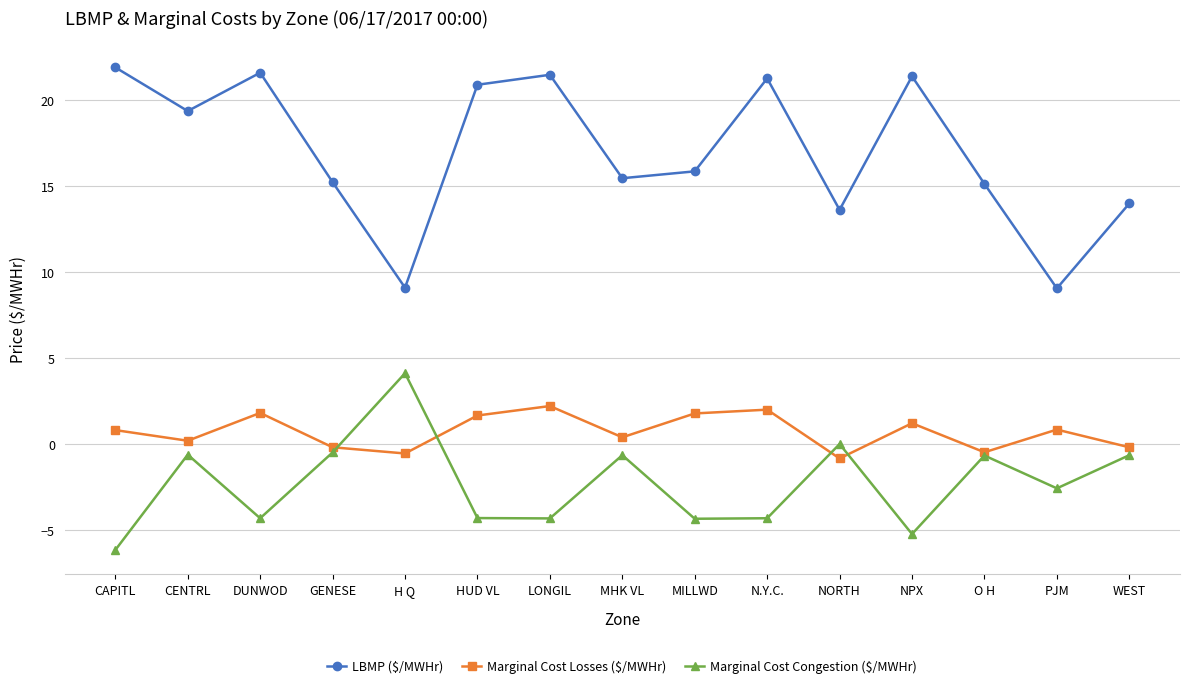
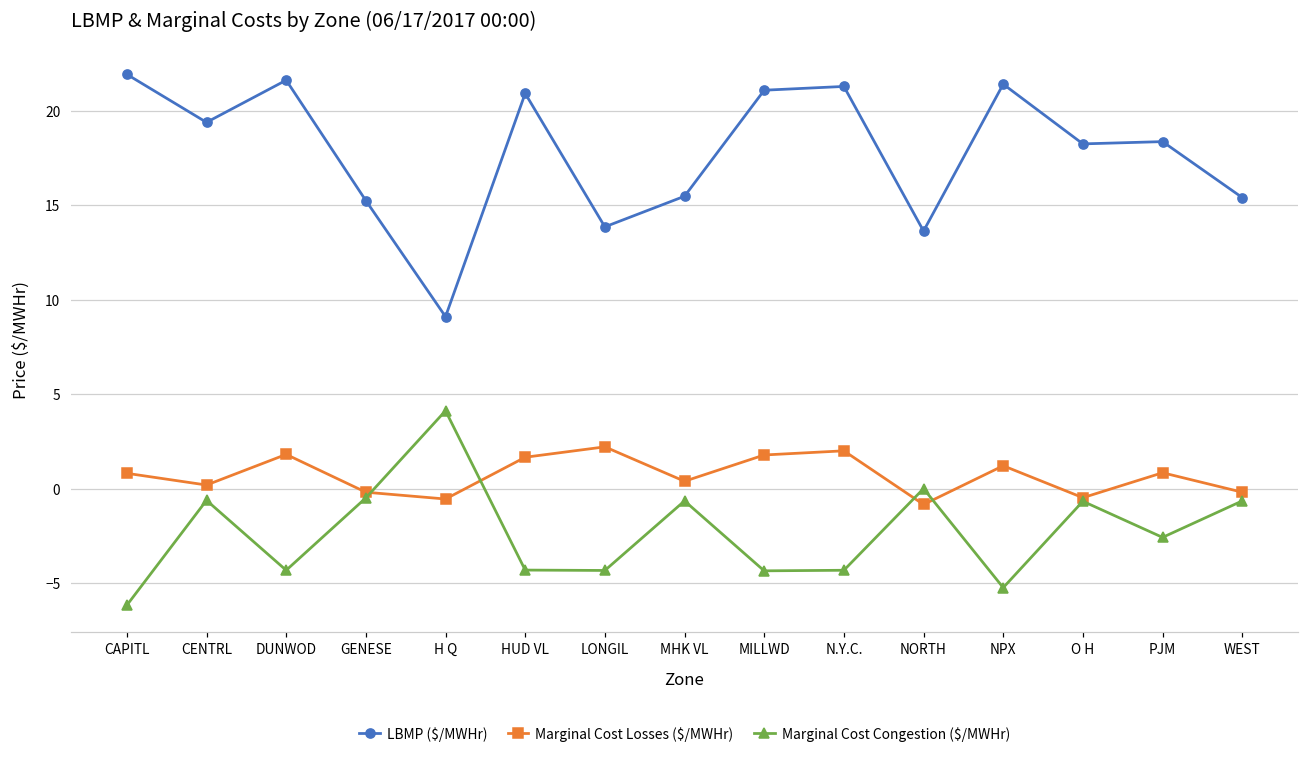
  {
    "LBMP ($/MWHr)": {
      "CAPITL": 21.9,
      "CENTRL": 19.4,
      "DUNWOD": 21.6,
      "GENESE": 15.2,
      "H Q": 9.1,
      "HUD VL": 20.9,
-     "LONGIL": 21.5,
+     "LONGIL": 13.9,
      "MHK VL": 15.5,
-     "MILLWD": 15.9,
+     "MILLWD": 21.1,
      "N.Y.C.": 21.3,
      "NORTH": 13.6,
      "NPX": 21.4,
-     "O H": 15.1,
-     "PJM": 9.1,
-     "WEST": 14.0
+     "O H": 18.2,
+     "PJM": 18.4,
+     "WEST": 15.4
    },
    "Marginal Cost Losses ($/MWHr)": {
      "CAPITL": 0.8,
      "CENTRL": 0.2,
      "DUNWOD": 1.8,
      "GENESE": -0.2,
      "H Q": -0.6,
      "HUD VL": 1.7,
      "LONGIL": 2.2,
      "MHK VL": 0.4,
      "MILLWD": 1.8,
      "N.Y.C.": 2.0,
      "NORTH": -0.8,
      "NPX": 1.2,
      "O H": -0.5,
      "PJM": 0.8,
      "WEST": -0.2
    },
    "Marginal Cost Congestion ($/MWHr)": {
      "CAPITL": -6.2,
      "CENTRL": -0.6,
      "DUNWOD": -4.3,
      "GENESE": -0.5,
      "H Q": 4.1,
      "HUD VL": -4.3,
      "LONGIL": -4.3,
      "MHK VL": -0.7,
      "MILLWD": -4.4,
      "N.Y.C.": -4.3,
      "NORTH": 0.0,
      "NPX": -5.2,
      "O H": -0.7,
      "PJM": -2.6,
      "WEST": -0.7
    }
  }
